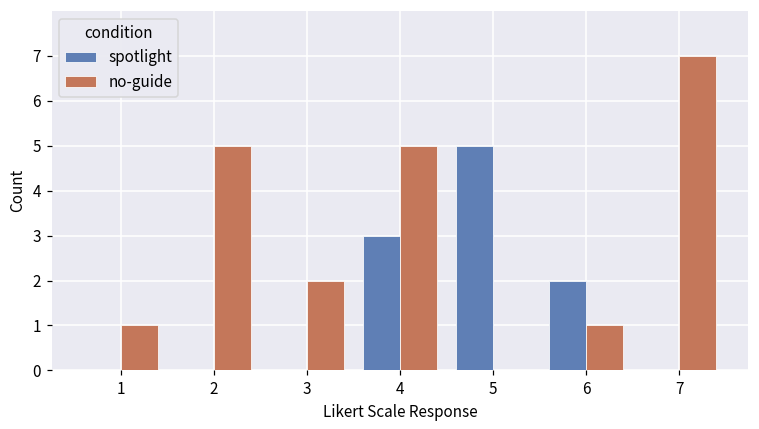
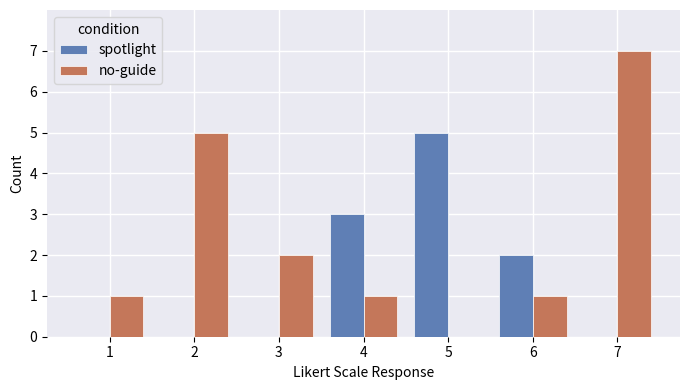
  {
    "spotlight": {
      "1": 0,
      "2": 0,
      "3": 0,
      "4": 3,
      "5": 5,
      "6": 2,
      "7": 0
    },
    "no-guide": {
      "1": 1,
      "2": 5,
      "3": 2,
-     "4": 5,
+     "4": 1,
      "5": 0,
      "6": 1,
      "7": 7
    }
  }
